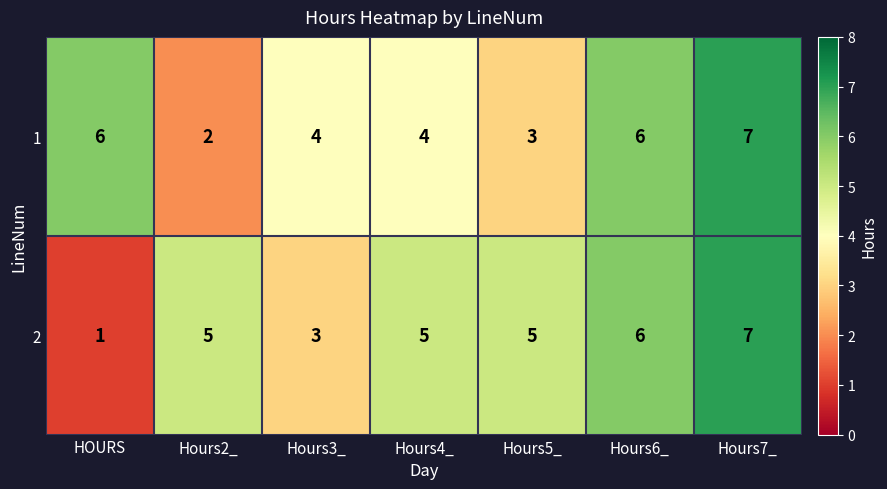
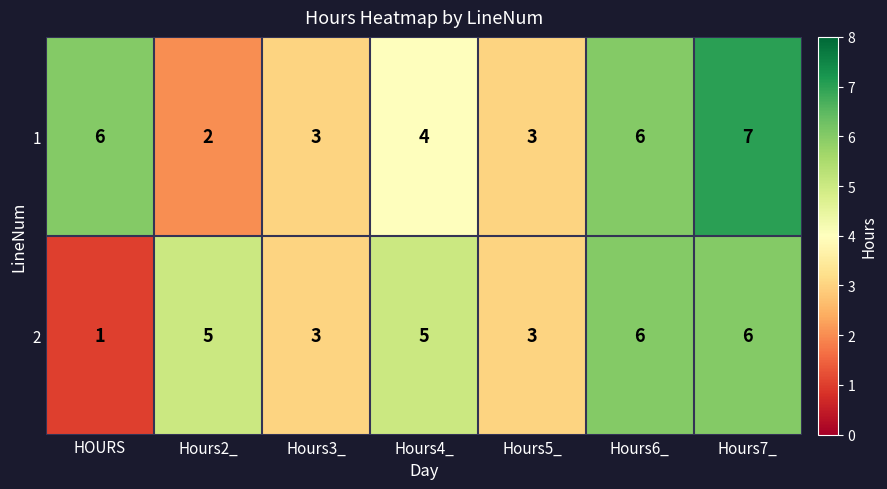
  {
    "1": {
      "HOURS": 6,
      "Hours2_": 2,
-     "Hours3_": 4,
+     "Hours3_": 3,
      "Hours4_": 4,
      "Hours5_": 3,
      "Hours6_": 6,
      "Hours7_": 7
    },
    "2": {
      "HOURS": 1,
      "Hours2_": 5,
      "Hours3_": 3,
      "Hours4_": 5,
-     "Hours5_": 5,
+     "Hours5_": 3,
      "Hours6_": 6,
-     "Hours7_": 7
+     "Hours7_": 6
    }
  }
